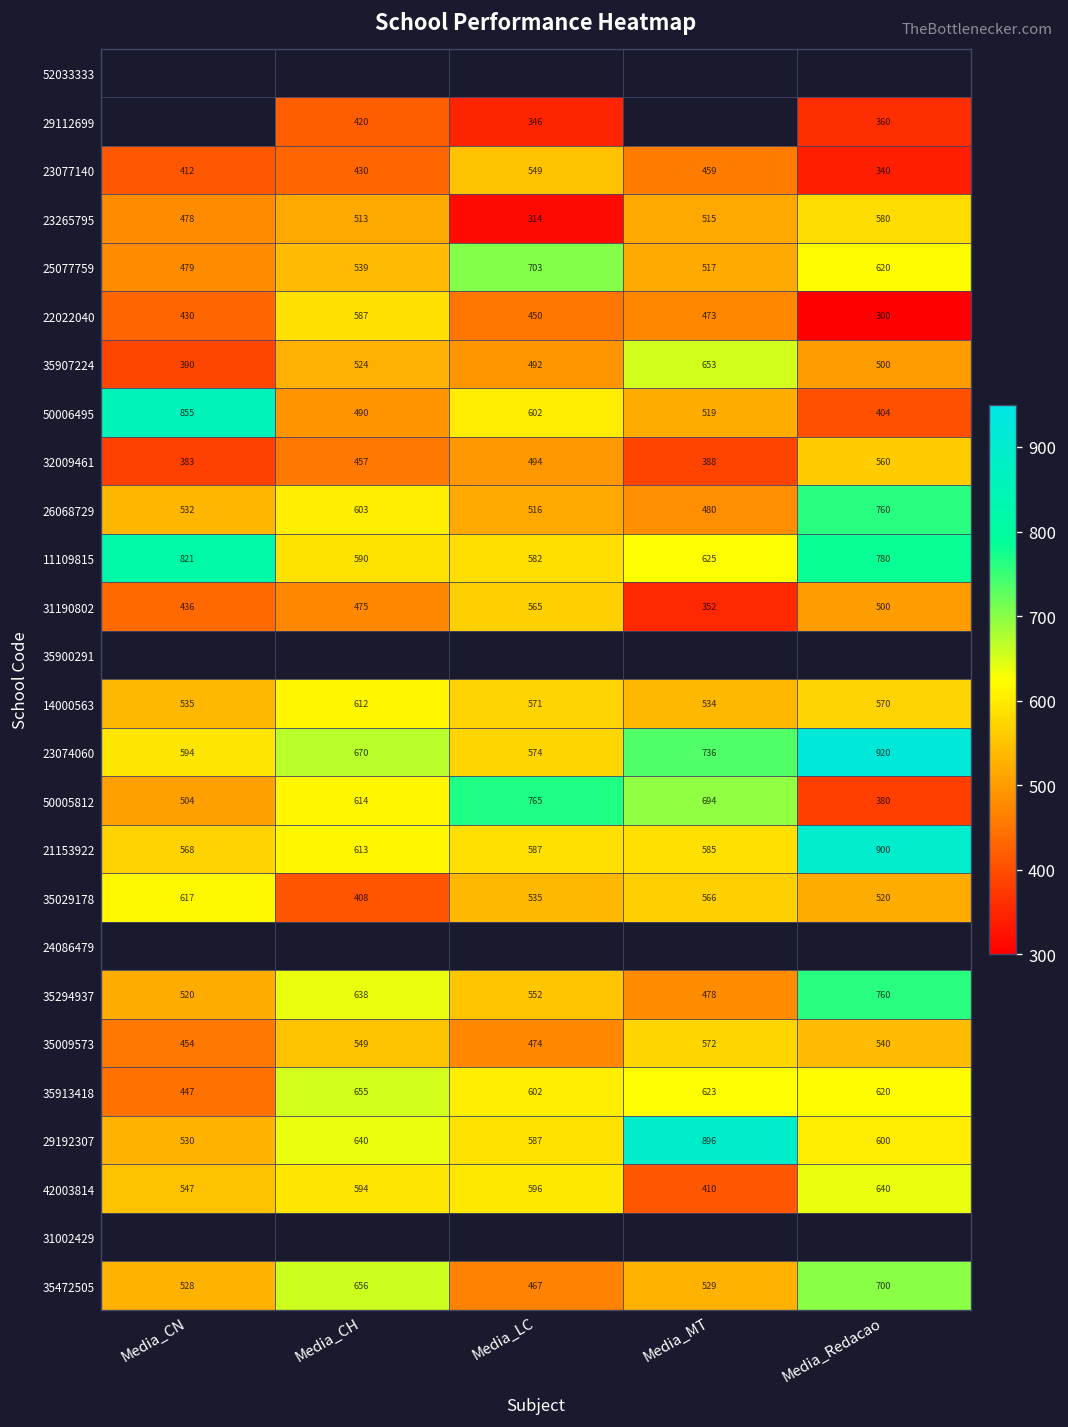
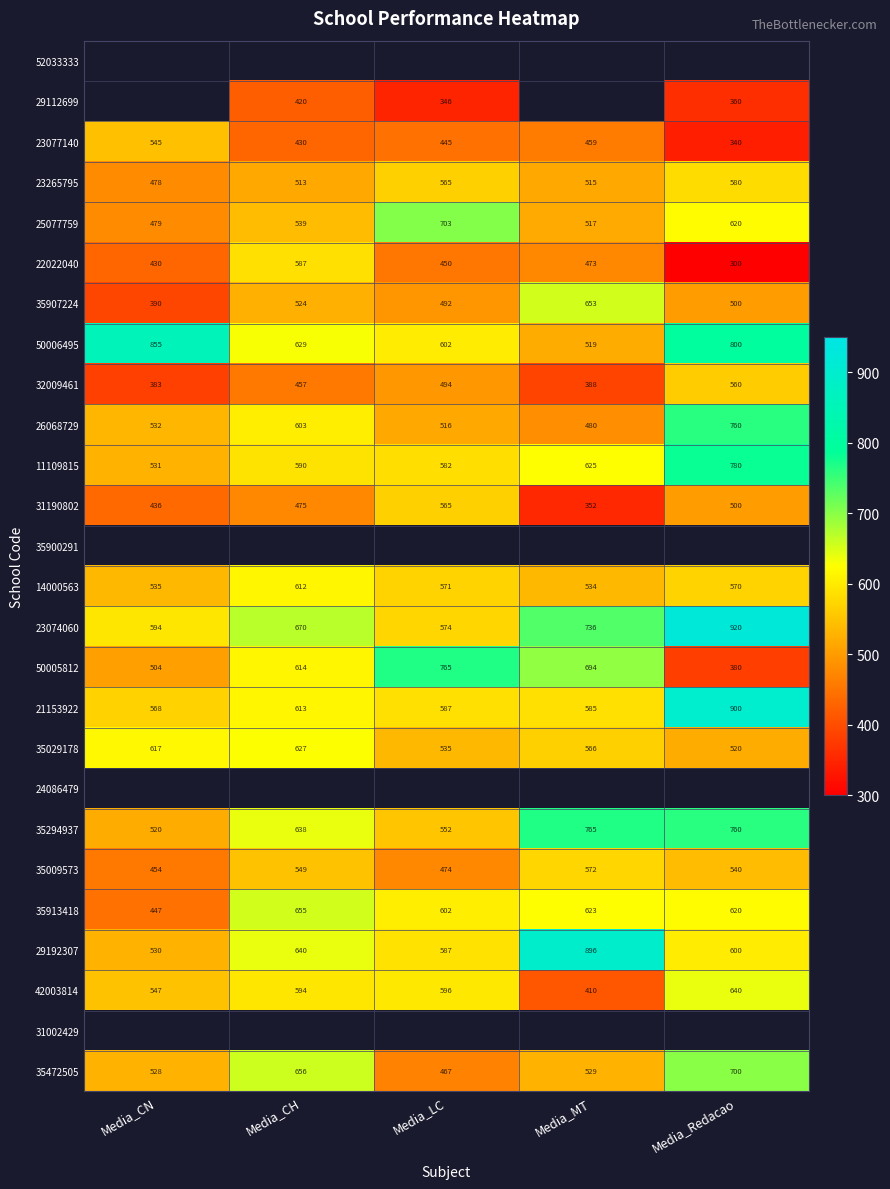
  {
    "29112699": {
      "Media_CH": 420,
      "Media_LC": 346,
      "Media_Redacao": 360
    },
    "23077140": {
-     "Media_CN": 412,
+     "Media_CN": 545,
      "Media_CH": 430,
-     "Media_LC": 549,
+     "Media_LC": 445,
      "Media_MT": 459,
      "Media_Redacao": 340
    },
    "23265795": {
      "Media_CN": 478,
      "Media_CH": 513,
-     "Media_LC": 314,
+     "Media_LC": 565,
      "Media_MT": 515,
      "Media_Redacao": 580
    },
    "25077759": {
      "Media_CN": 479,
      "Media_CH": 539,
      "Media_LC": 703,
      "Media_MT": 517,
      "Media_Redacao": 620
    },
    "22022040": {
      "Media_CN": 430,
      "Media_CH": 587,
      "Media_LC": 450,
      "Media_MT": 473,
      "Media_Redacao": 300
    },
    "35907224": {
      "Media_CN": 390,
      "Media_CH": 524,
      "Media_LC": 492,
      "Media_MT": 653,
      "Media_Redacao": 500
    },
    "50006495": {
      "Media_CN": 855,
-     "Media_CH": 490,
+     "Media_CH": 629,
      "Media_LC": 602,
      "Media_MT": 519,
-     "Media_Redacao": 404
+     "Media_Redacao": 800
    },
    "32009461": {
      "Media_CN": 383,
      "Media_CH": 457,
      "Media_LC": 494,
      "Media_MT": 388,
      "Media_Redacao": 560
    },
    "26068729": {
      "Media_CN": 532,
      "Media_CH": 603,
      "Media_LC": 516,
      "Media_MT": 480,
      "Media_Redacao": 760
    },
    "11109815": {
-     "Media_CN": 821,
+     "Media_CN": 531,
      "Media_CH": 590,
      "Media_LC": 582,
      "Media_MT": 625,
      "Media_Redacao": 780
    },
    "31190802": {
      "Media_CN": 436,
      "Media_CH": 475,
      "Media_LC": 565,
      "Media_MT": 352,
      "Media_Redacao": 500
    },
    "14000563": {
      "Media_CN": 535,
      "Media_CH": 612,
      "Media_LC": 571,
      "Media_MT": 534,
      "Media_Redacao": 570
    },
    "23074060": {
      "Media_CN": 594,
      "Media_CH": 670,
      "Media_LC": 574,
      "Media_MT": 736,
      "Media_Redacao": 920
    },
    "50005812": {
      "Media_CN": 504,
      "Media_CH": 614,
      "Media_LC": 765,
      "Media_MT": 694,
      "Media_Redacao": 380
    },
    "21153922": {
      "Media_CN": 568,
      "Media_CH": 613,
      "Media_LC": 587,
      "Media_MT": 585,
      "Media_Redacao": 900
    },
    "35029178": {
      "Media_CN": 617,
-     "Media_CH": 408,
+     "Media_CH": 627,
      "Media_LC": 535,
      "Media_MT": 566,
      "Media_Redacao": 520
    },
    "35294937": {
      "Media_CN": 520,
      "Media_CH": 638,
      "Media_LC": 552,
-     "Media_MT": 478,
+     "Media_MT": 765,
      "Media_Redacao": 760
    },
    "35009573": {
      "Media_CN": 454,
      "Media_CH": 549,
      "Media_LC": 474,
      "Media_MT": 572,
      "Media_Redacao": 540
    },
    "35913418": {
      "Media_CN": 447,
      "Media_CH": 655,
      "Media_LC": 602,
      "Media_MT": 623,
      "Media_Redacao": 620
    },
    "29192307": {
      "Media_CN": 530,
      "Media_CH": 640,
      "Media_LC": 587,
      "Media_MT": 896,
      "Media_Redacao": 600
    },
    "42003814": {
      "Media_CN": 547,
      "Media_CH": 594,
      "Media_LC": 596,
      "Media_MT": 410,
      "Media_Redacao": 640
    },
    "35472505": {
      "Media_CN": 528,
      "Media_CH": 656,
      "Media_LC": 467,
      "Media_MT": 529,
      "Media_Redacao": 700
    }
  }
